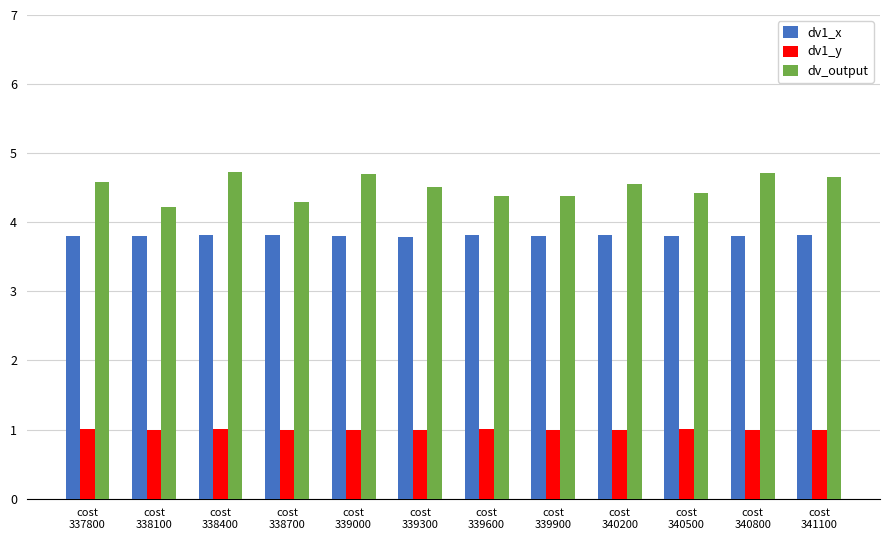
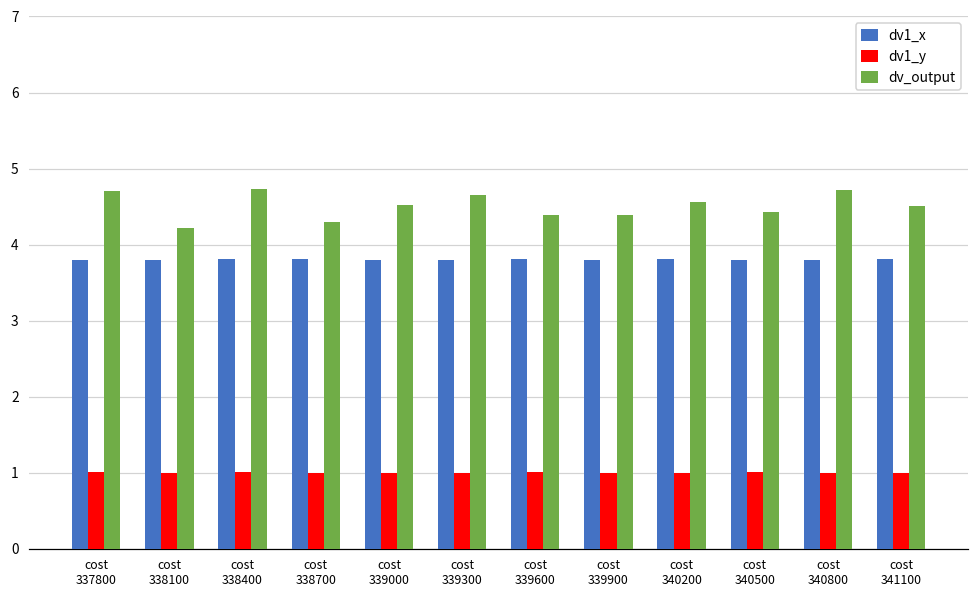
  {
    "dv1_x": {
      "cost 337800": 3.8,
      "cost 338100": 3.8,
      "cost 338400": 3.8,
      "cost 338700": 3.8,
      "cost 339000": 3.8,
      "cost 339300": 3.8,
      "cost 339600": 3.8,
      "cost 339900": 3.8,
      "cost 340200": 3.8,
      "cost 340500": 3.8,
      "cost 340800": 3.8,
      "cost 341100": 3.8
    },
    "dv1_y": {
      "cost 337800": 1.0,
      "cost 338100": 1.0,
      "cost 338400": 1.0,
      "cost 338700": 1.0,
      "cost 339000": 1.0,
      "cost 339300": 1.0,
      "cost 339600": 1.0,
      "cost 339900": 1.0,
      "cost 340200": 1.0,
      "cost 340500": 1.0,
      "cost 340800": 1.0,
      "cost 341100": 1.0
    },
    "dv_output": {
-     "cost 337800": 4.6,
+     "cost 337800": 4.7,
      "cost 338100": 4.2,
      "cost 338400": 4.7,
      "cost 338700": 4.3,
-     "cost 339000": 4.7,
-     "cost 339300": 4.5,
+     "cost 339000": 4.5,
+     "cost 339300": 4.6,
      "cost 339600": 4.4,
      "cost 339900": 4.4,
      "cost 340200": 4.6,
      "cost 340500": 4.4,
      "cost 340800": 4.7,
-     "cost 341100": 4.7
+     "cost 341100": 4.5
    }
  }
